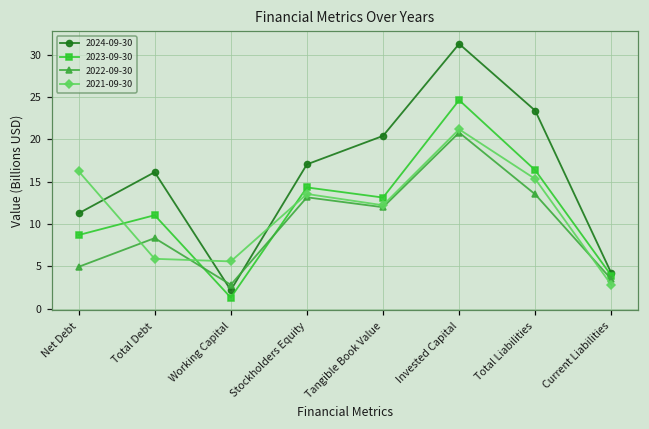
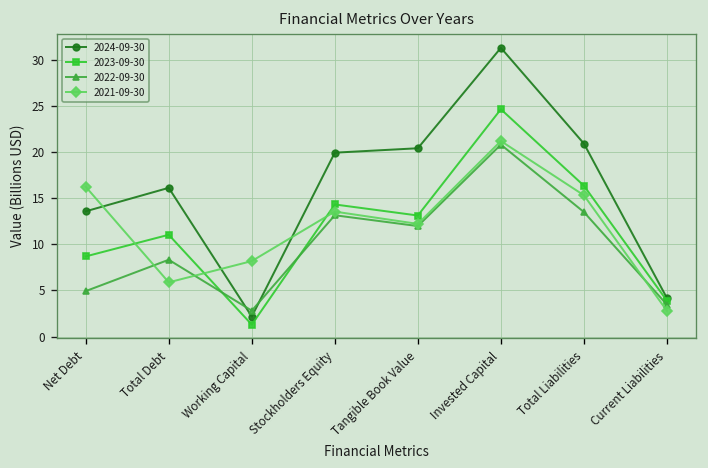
  {
    "2024-09-30": {
-     "Net Debt": 11,
+     "Net Debt": 14,
      "Total Debt": 16,
      "Working Capital": 2,
-     "Stockholders Equity": 17,
+     "Stockholders Equity": 20,
      "Tangible Book Value": 20,
      "Invested Capital": 31,
-     "Total Liabilities": 23
+     "Total Liabilities": 21
    },
    "2021-09-30": {
      "Net Debt": 16,
      "Total Debt": 6,
-     "Working Capital": 6,
+     "Working Capital": 8,
      "Stockholders Equity": 14,
      "Invested Capital": 21,
      "Total Liabilities": 15,
      "Current Liabilities": 3
    }
  }
